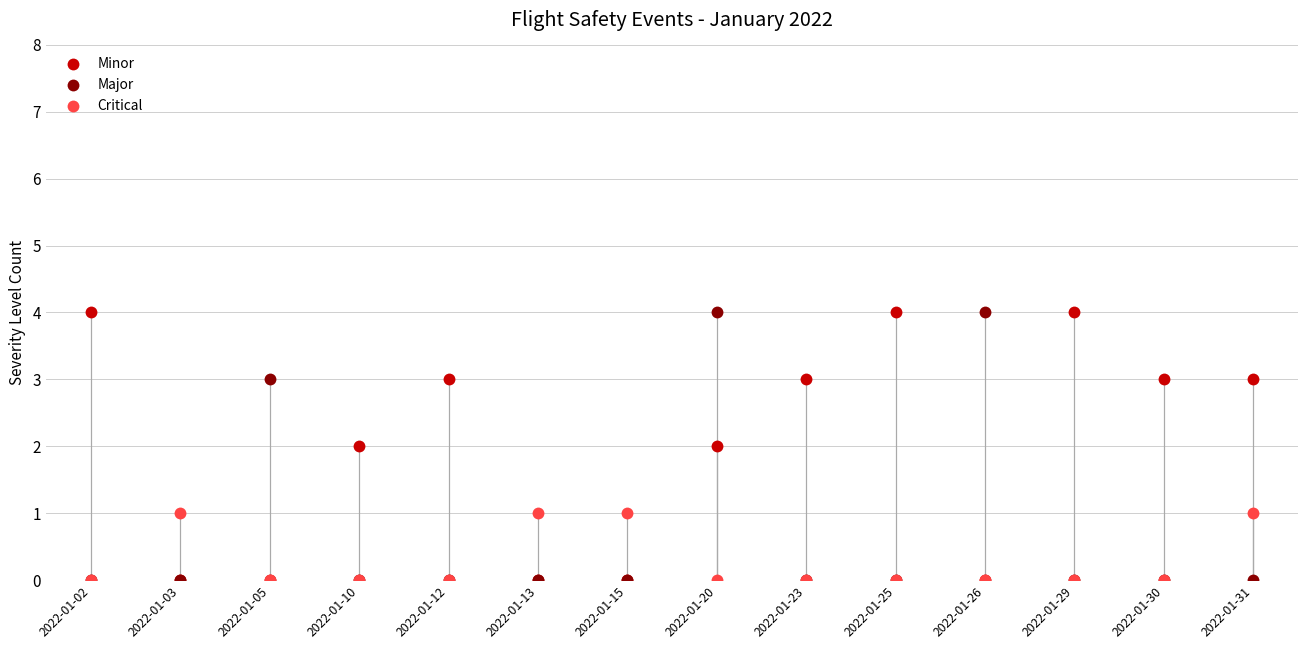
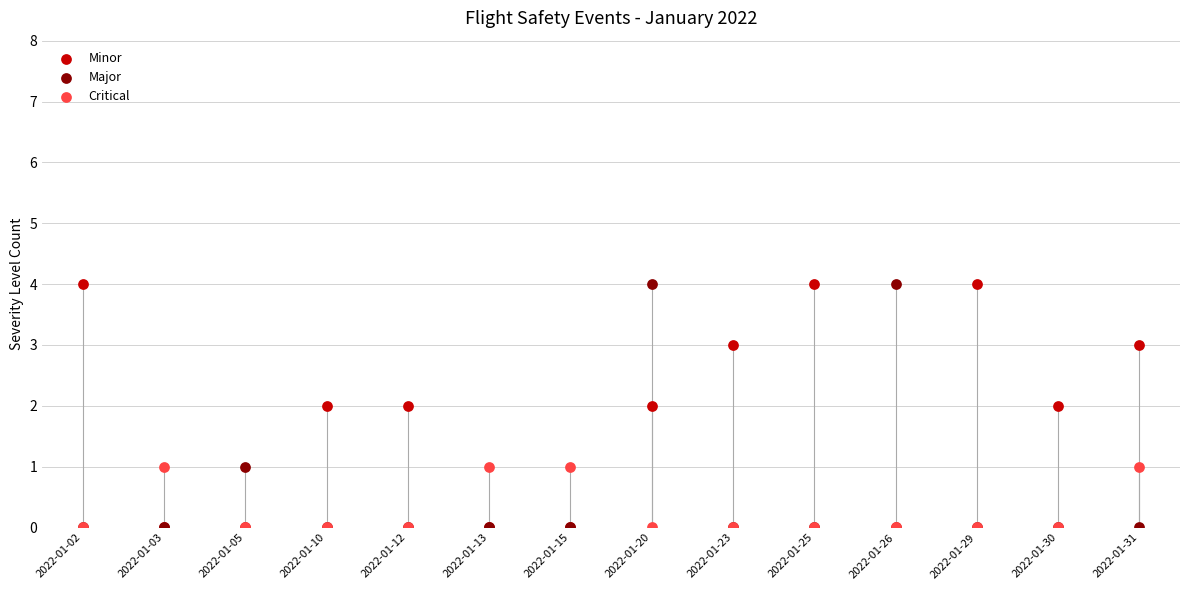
  {
    "Minor": {
-     "2022-01-12": 3,
-     "2022-01-30": 3
+     "2022-01-12": 2,
+     "2022-01-30": 2
    },
    "Major": {
-     "2022-01-05": 3
+     "2022-01-05": 1
    }
  }
